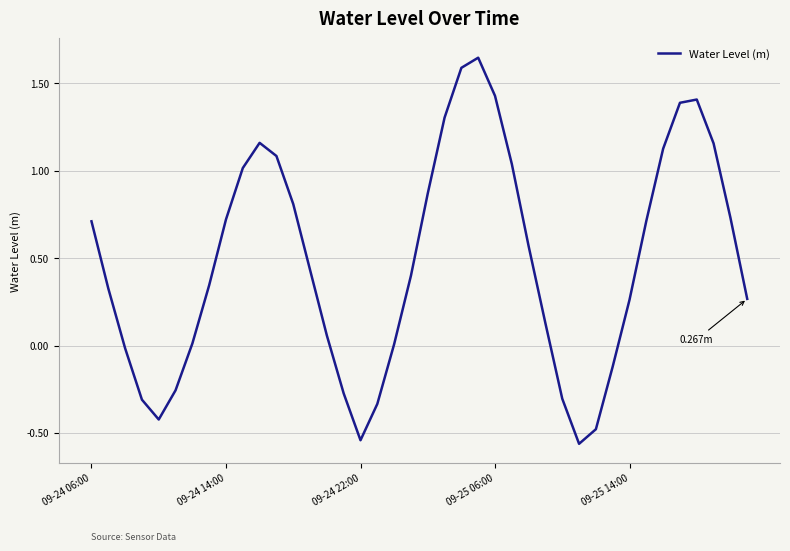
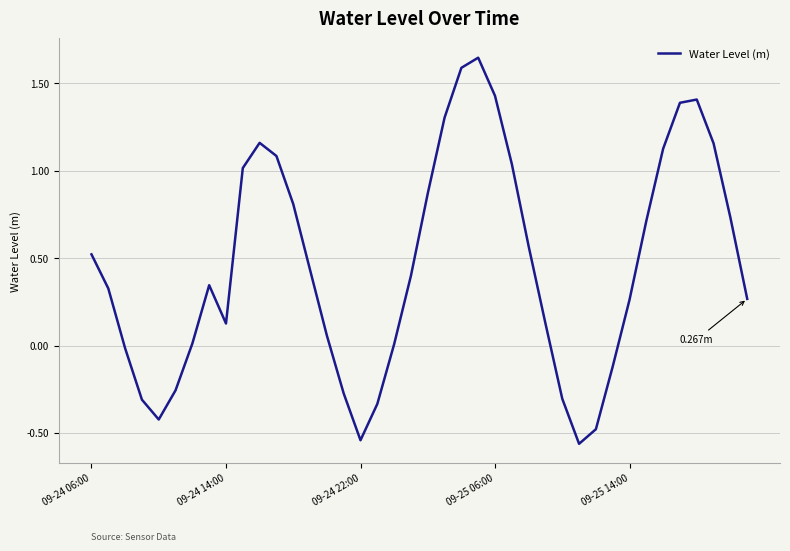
  {
-   "09-24 06:00": 0.71,
-   "09-24 14:00": 0.72,
+   "09-24 06:00": 0.52,
+   "09-24 14:00": 0.13,
    "09-24 22:00": -0.54,
    "09-25 06:00": 1.43,
    "09-25 14:00": 0.26
  }
